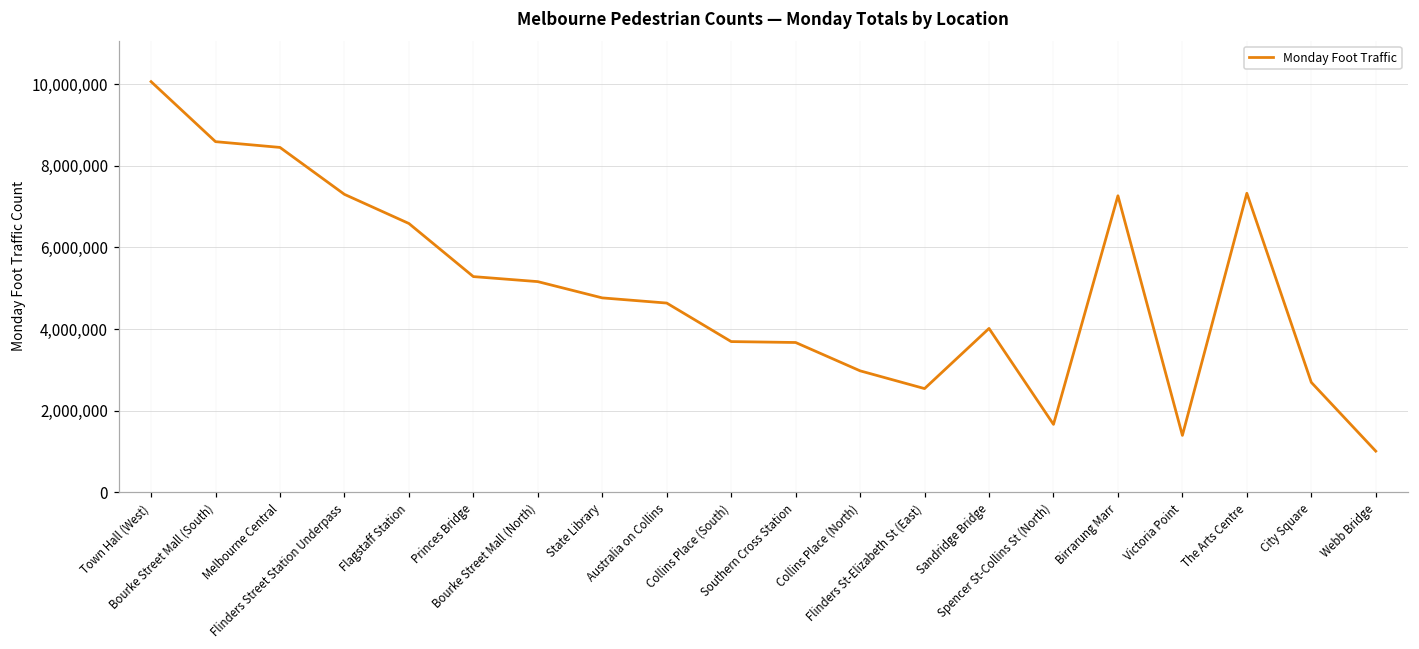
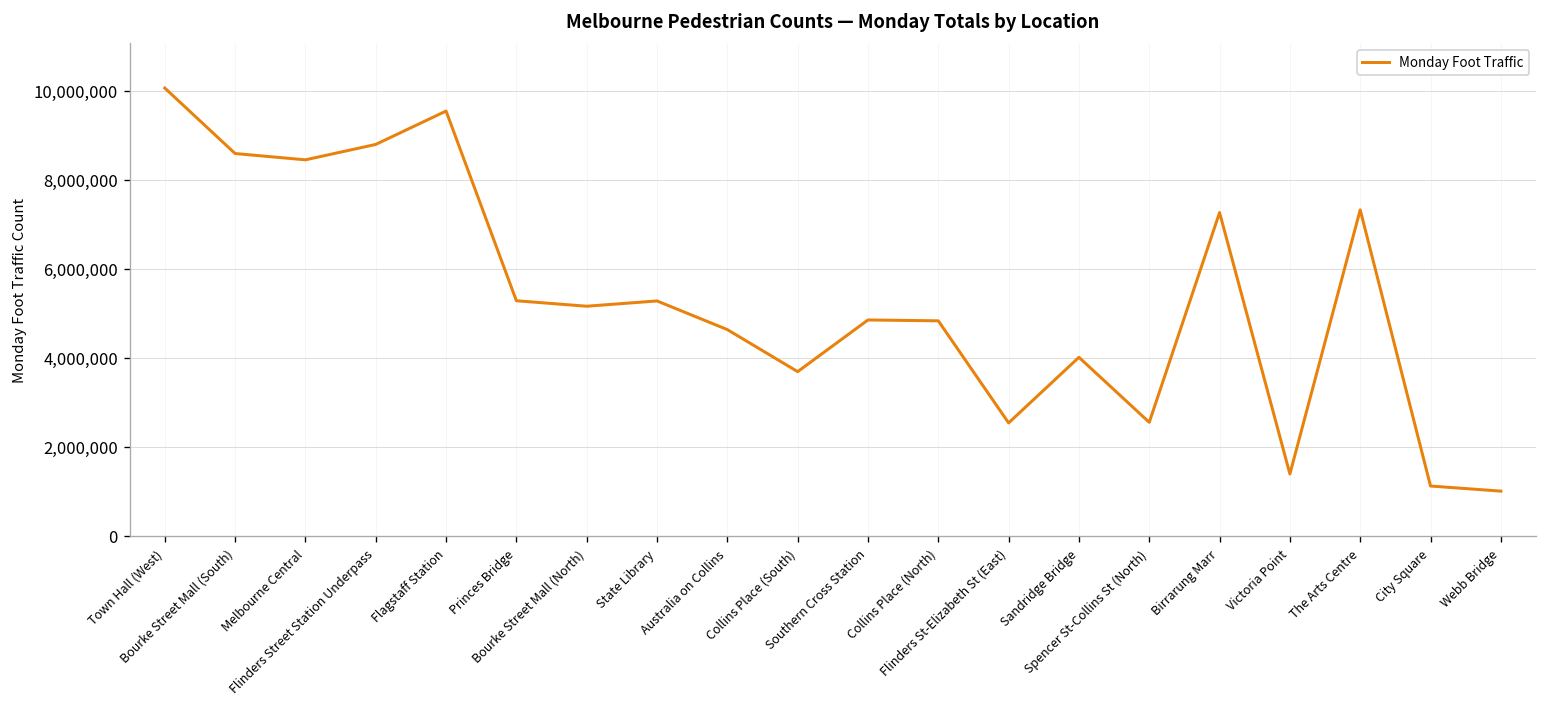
  {
    "Town Hall (West)": "10,100,000",
    "Bourke Street Mall (South)": "8,600,000",
    "Melbourne Central": "8,500,000",
-   "Flinders Street Station Underpass": "7,300,000",
-   "Flagstaff Station": "6,600,000",
+   "Flinders Street Station Underpass": "8,800,000",
+   "Flagstaff Station": "9,500,000",
    "Princes Bridge": "5,300,000",
    "Bourke Street Mall (North)": "5,200,000",
-   "State Library": "4,800,000",
+   "State Library": "5,300,000",
    "Australia on Collins": "4,600,000",
    "Collins Place (South)": "3,700,000",
-   "Southern Cross Station": "3,700,000",
-   "Collins Place (North)": "3,000,000",
+   "Southern Cross Station": "4,900,000",
+   "Collins Place (North)": "4,800,000",
    "Flinders St-Elizabeth St (East)": "2,500,000",
    "Sandridge Bridge": "4,000,000",
-   "Spencer St-Collins St (North)": "1,700,000",
+   "Spencer St-Collins St (North)": "2,600,000",
    "Birrarung Marr": "7,300,000",
    "Victoria Point": "1,400,000",
    "The Arts Centre": "7,300,000",
-   "City Square": "2,700,000",
+   "City Square": "1,100,000",
    "Webb Bridge": "1,000,000"
  }
